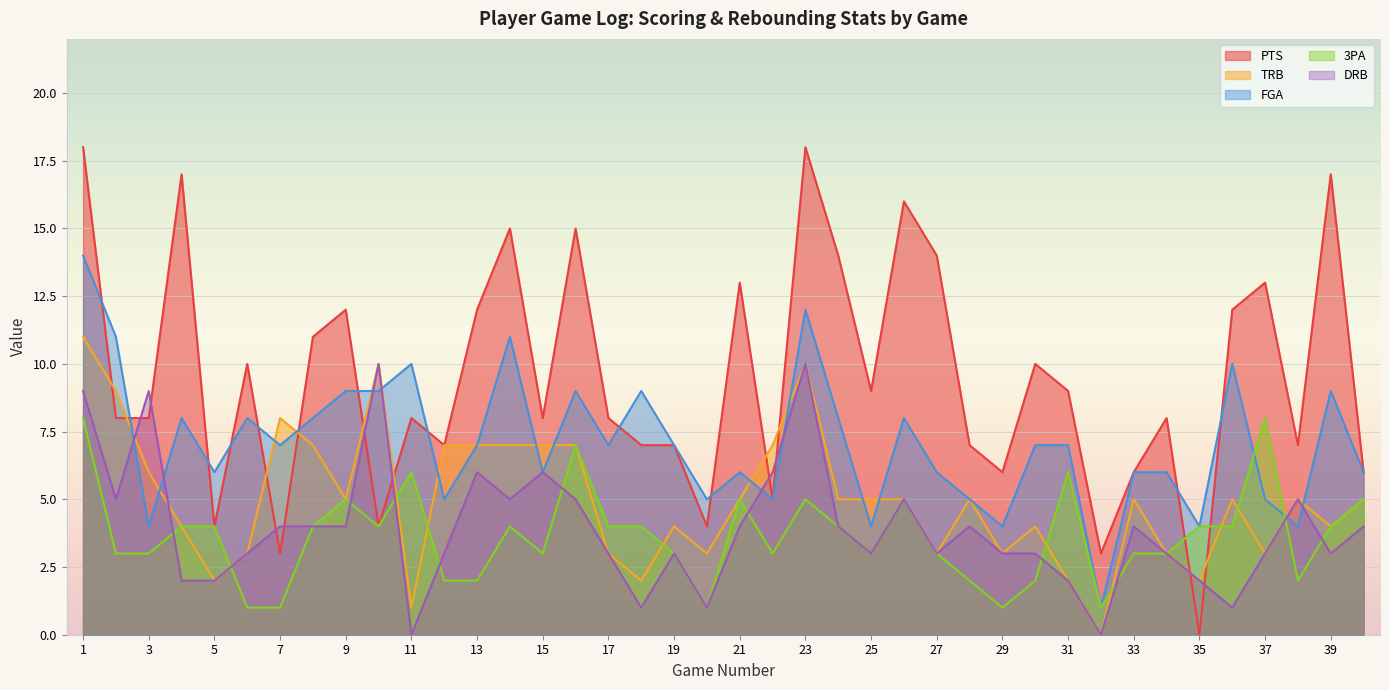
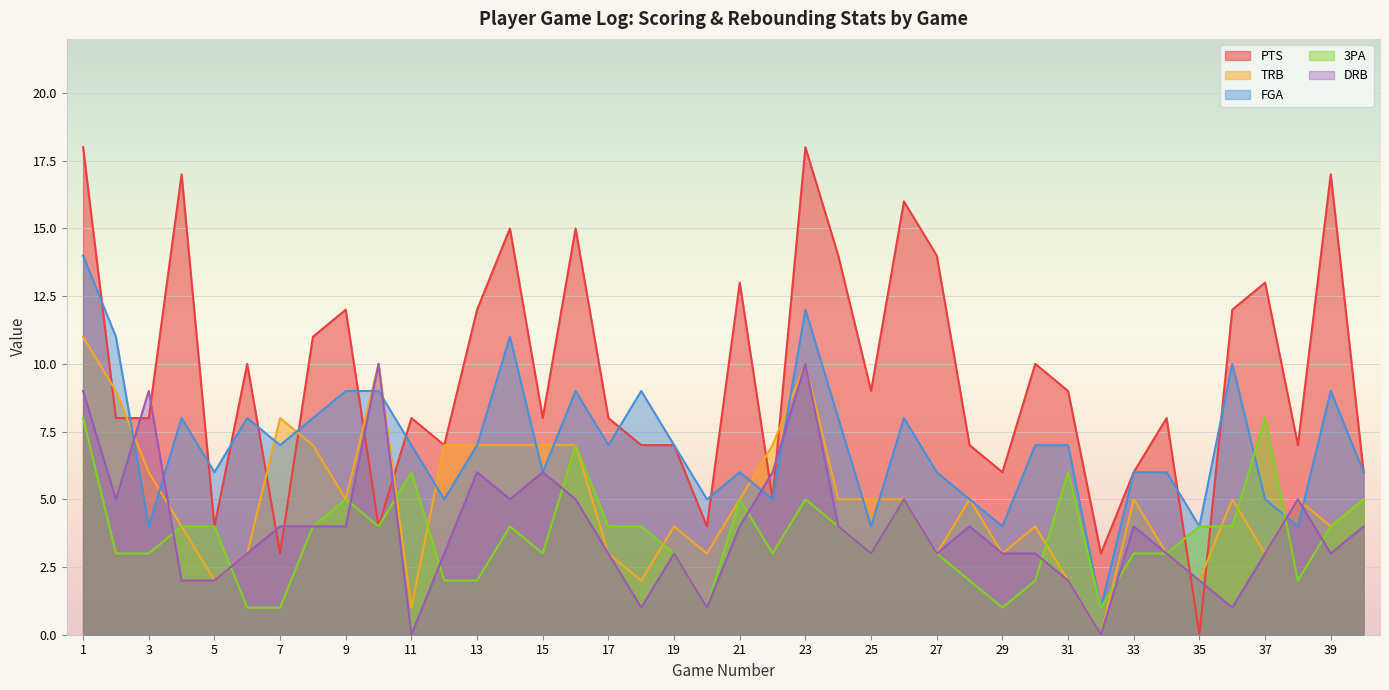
  {
    "PTS": {
      "1": 18,
      "3": 8,
      "7": 3,
      "9": 12,
      "11": 8,
      "13": 12,
      "15": 8,
      "17": 8,
      "21": 13,
      "23": 18,
      "25": 9,
      "27": 14,
      "29": 6,
      "31": 9,
      "35": 0,
      "37": 13,
      "39": 17
    },
    "TRB": {
      "1": 11,
      "3": 6,
      "7": 8,
      "11": 1,
      "15": 7,
      "19": 4,
      "25": 5,
      "33": 5
    },
    "FGA": {
      "1": 14,
      "3": 4,
      "5": 6,
      "7": 7,
      "9": 9,
-     "11": 10,
+     "11": 7,
      "17": 7,
      "21": 6,
      "23": 12,
      "25": 4,
      "27": 6,
      "29": 4,
      "31": 7,
      "37": 5,
      "39": 9
    },
    "3PA": {
      "1": 8,
      "3": 3,
      "7": 1,
      "11": 6,
      "13": 2,
      "15": 3,
      "17": 4,
      "23": 5,
      "29": 1,
      "31": 6,
      "33": 3,
      "37": 8
    },
    "DRB": {
      "1": 9,
      "3": 9,
      "7": 4,
      "9": 4,
      "11": 0,
      "13": 6,
      "21": 4,
      "33": 4,
      "39": 3
    }
  }
